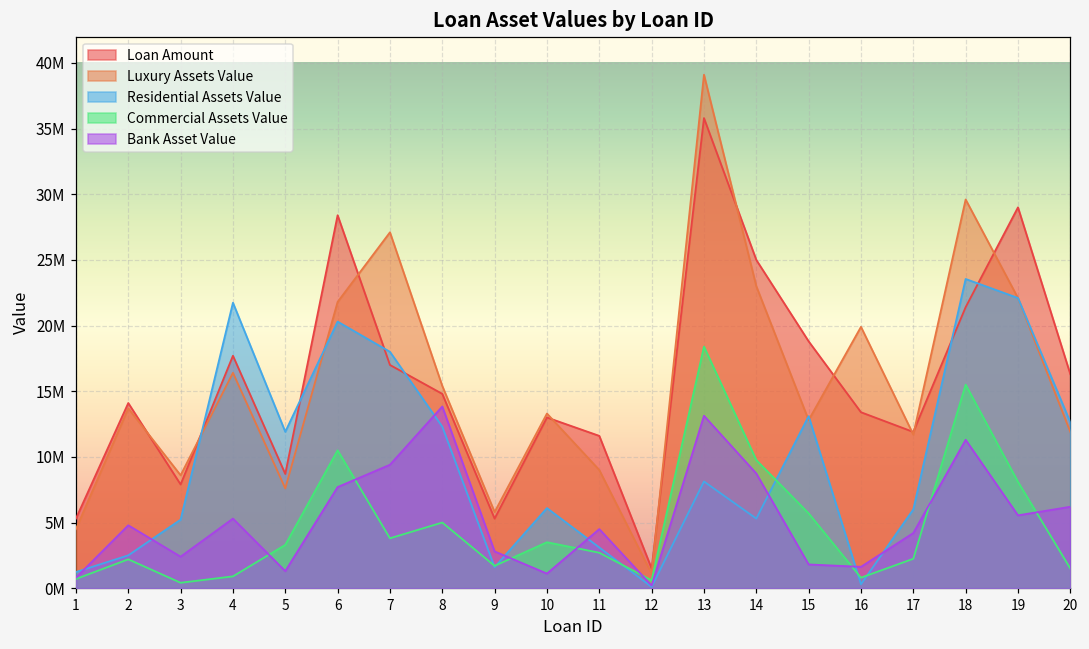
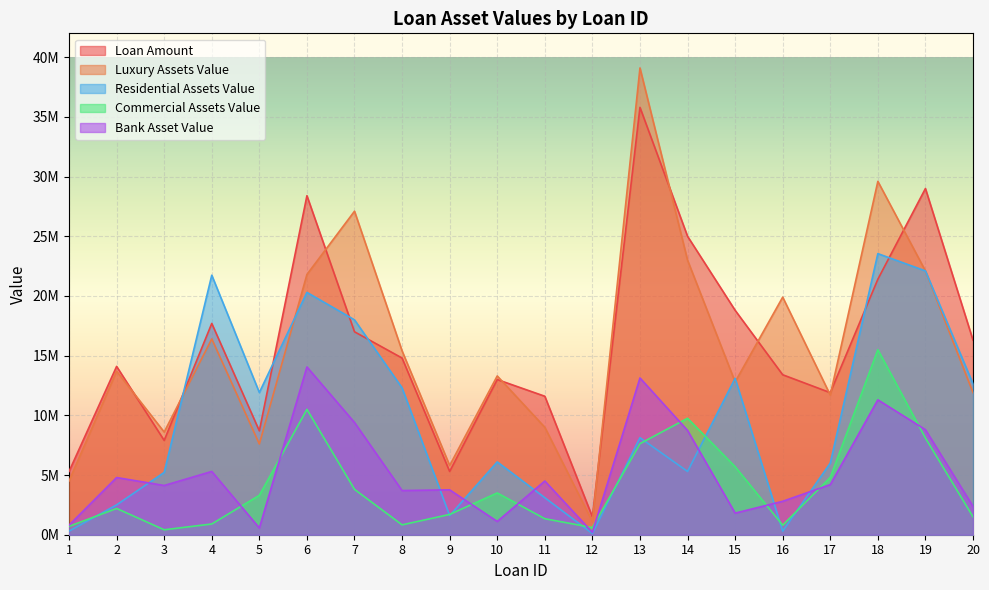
  {
    "Residential Assets Value": {
-     "1": 1200000,
+     "1": 300000,
      "2": 2500000,
      "3": 5200000,
      "4": 21700000,
      "5": 11900000,
      "6": 20300000,
      "7": 18000000,
      "8": 12300000,
      "10": 6100000,
      "11": 3100000,
      "13": 8100000,
      "14": 5300000,
      "15": 13100000,
      "16": 300000,
      "17": 6000000,
      "18": 23500000,
      "20": 12600000
    },
    "Commercial Assets Value": {
      "2": 2200000,
      "3": 400000,
      "4": 900000,
      "5": 3300000,
      "6": 10500000,
      "7": 3800000,
-     "8": 5000000,
+     "8": 800000,
      "10": 3500000,
-     "11": 2700000,
+     "11": 1300000,
      "12": 600000,
-     "13": 18400000,
+     "13": 7600000,
      "14": 9800000,
      "15": 5700000,
      "16": 800000,
-     "17": 2200000,
+     "17": 4800000,
      "18": 15500000,
      "19": 8100000,
      "20": 1500000
    },
    "Bank Asset Value": {
      "2": 4800000,
-     "3": 2400000,
+     "3": 4100000,
      "4": 5300000,
-     "5": 1300000,
-     "6": 7700000,
+     "5": 600000,
+     "6": 14100000,
      "7": 9400000,
-     "8": 13800000,
-     "9": 2800000,
+     "8": 3700000,
+     "9": 3800000,
      "10": 1100000,
      "11": 4500000,
      "13": 13100000,
      "14": 8700000,
      "15": 1800000,
-     "16": 1600000,
+     "16": 2800000,
      "17": 4200000,
      "18": 11300000,
-     "19": 5500000,
-     "20": 6200000
+     "19": 8800000,
+     "20": 2400000
    }
  }
